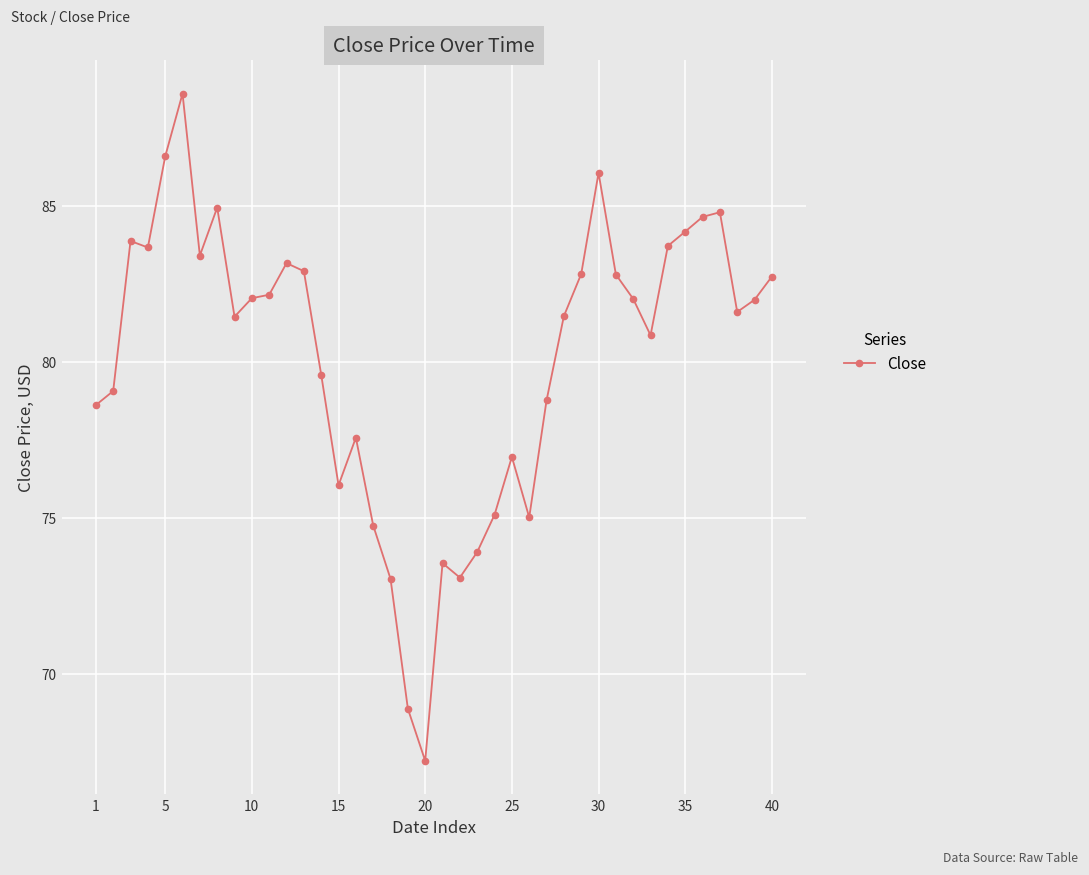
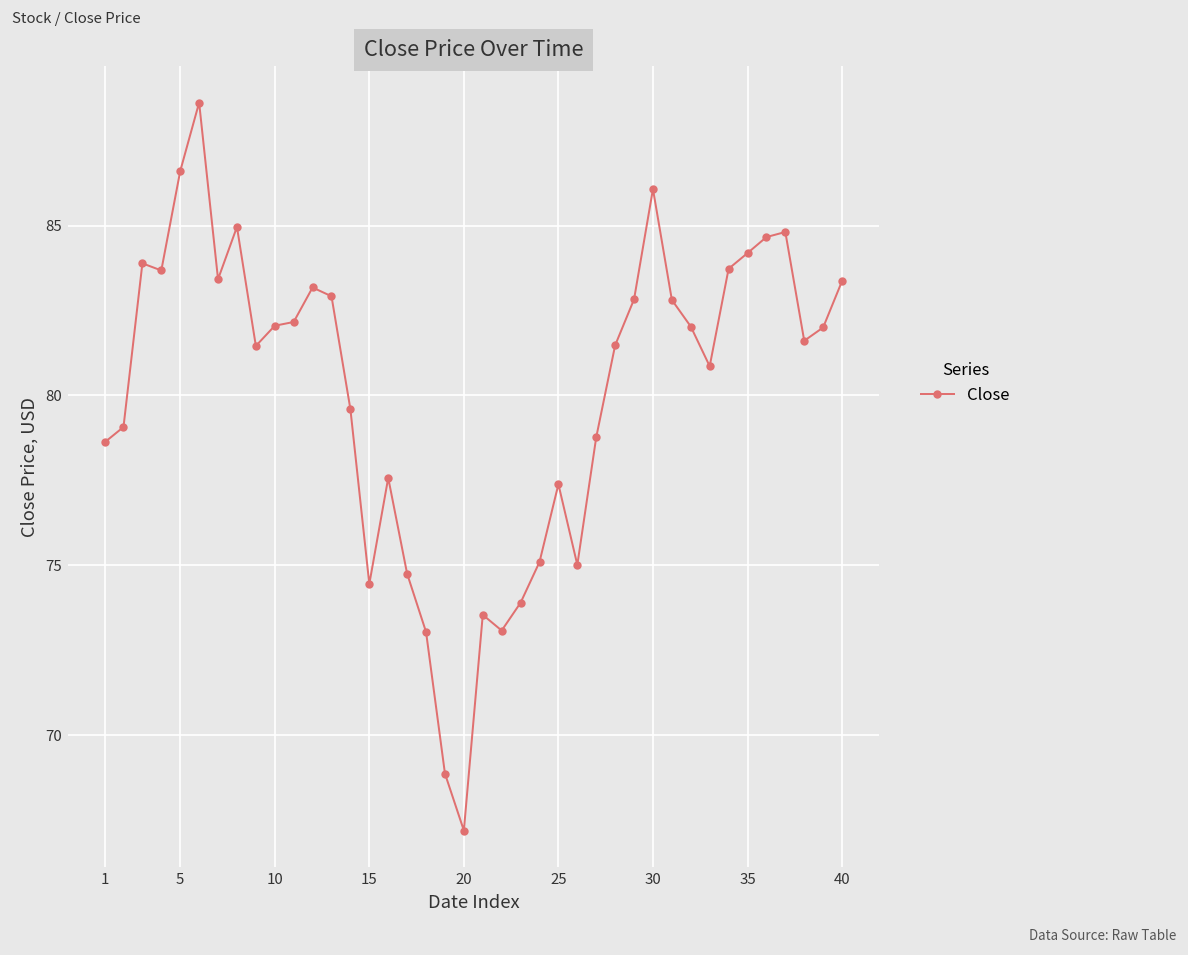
  {
    "1": 78.6,
    "5": 86.6,
    "10": 82.1,
-   "15": 76.0,
+   "15": 74.5,
    "20": 67.2,
-   "25": 77.0,
+   "25": 77.4,
    "30": 86.1,
    "35": 84.2,
-   "40": 82.7
+   "40": 83.4
  }
